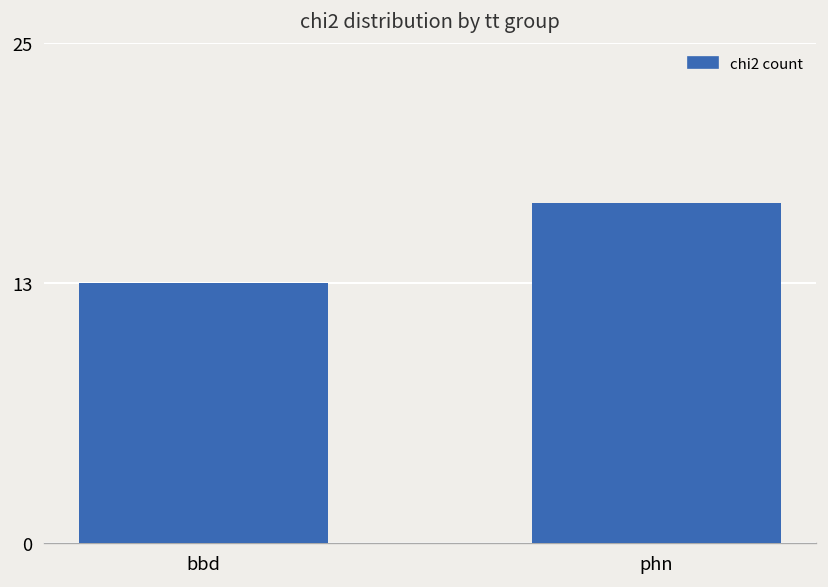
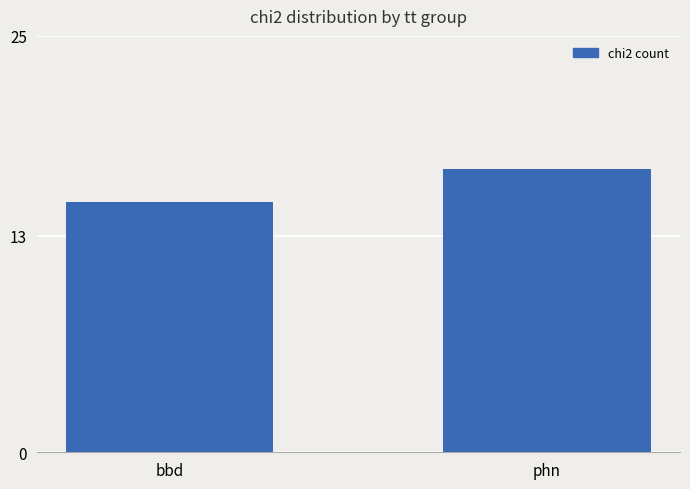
  {
-   "bbd": 13,
+   "bbd": 15,
    "phn": 17
  }
